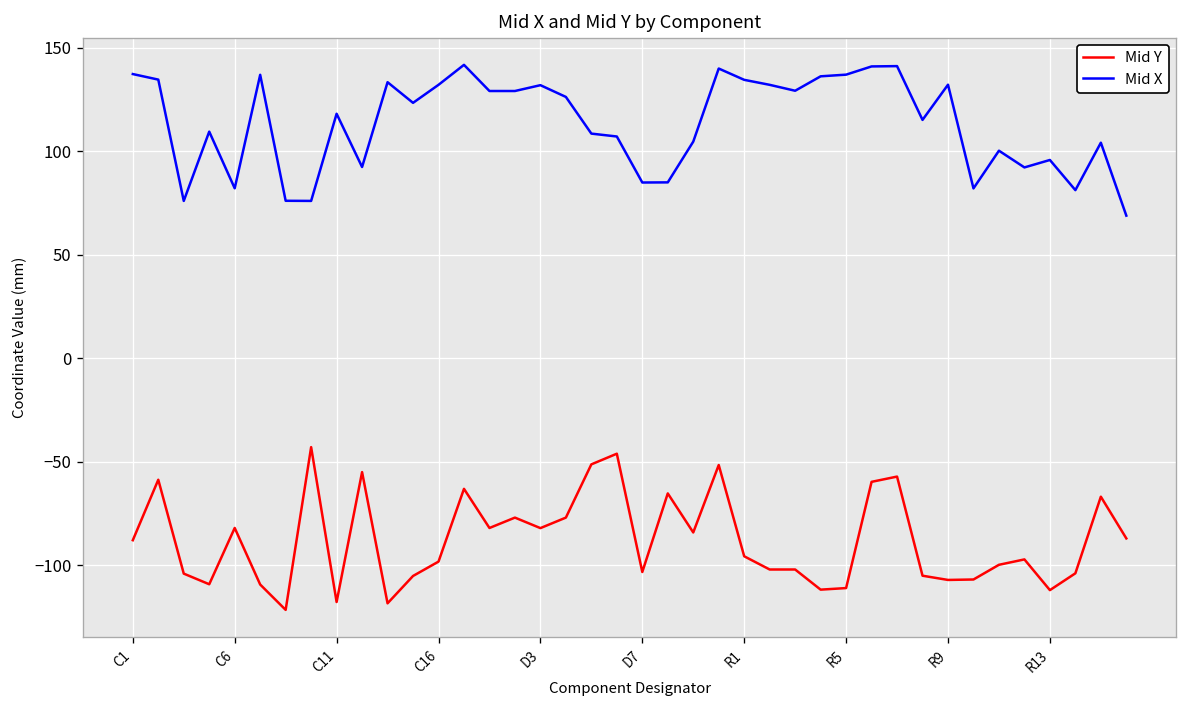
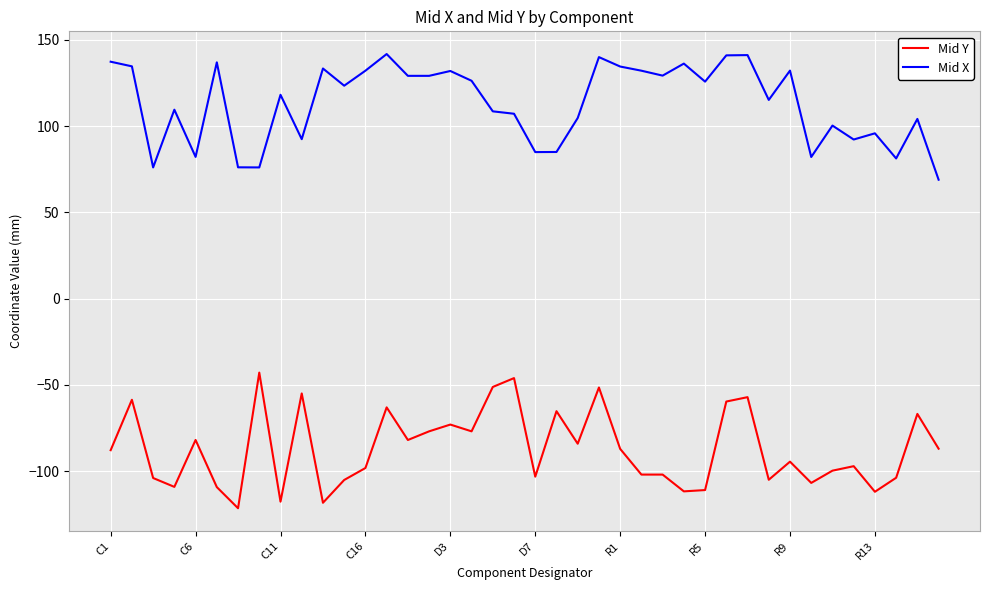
  {
    "Mid Y": {
      "C1": -88,
      "C6": -82,
      "C11": -118,
      "C16": -98,
-     "D3": -82,
+     "D3": -73,
      "D7": -103,
-     "R1": -96,
+     "R1": -87,
      "R5": -111,
-     "R9": -107,
+     "R9": -95,
      "R13": -112
    },
    "Mid X": {
      "C1": 137,
      "C6": 82,
      "C11": 118,
      "C16": 132,
      "D3": 132,
      "D7": 85,
      "R1": 134,
-     "R5": 137,
+     "R5": 126,
      "R9": 132,
      "R13": 96
    }
  }
